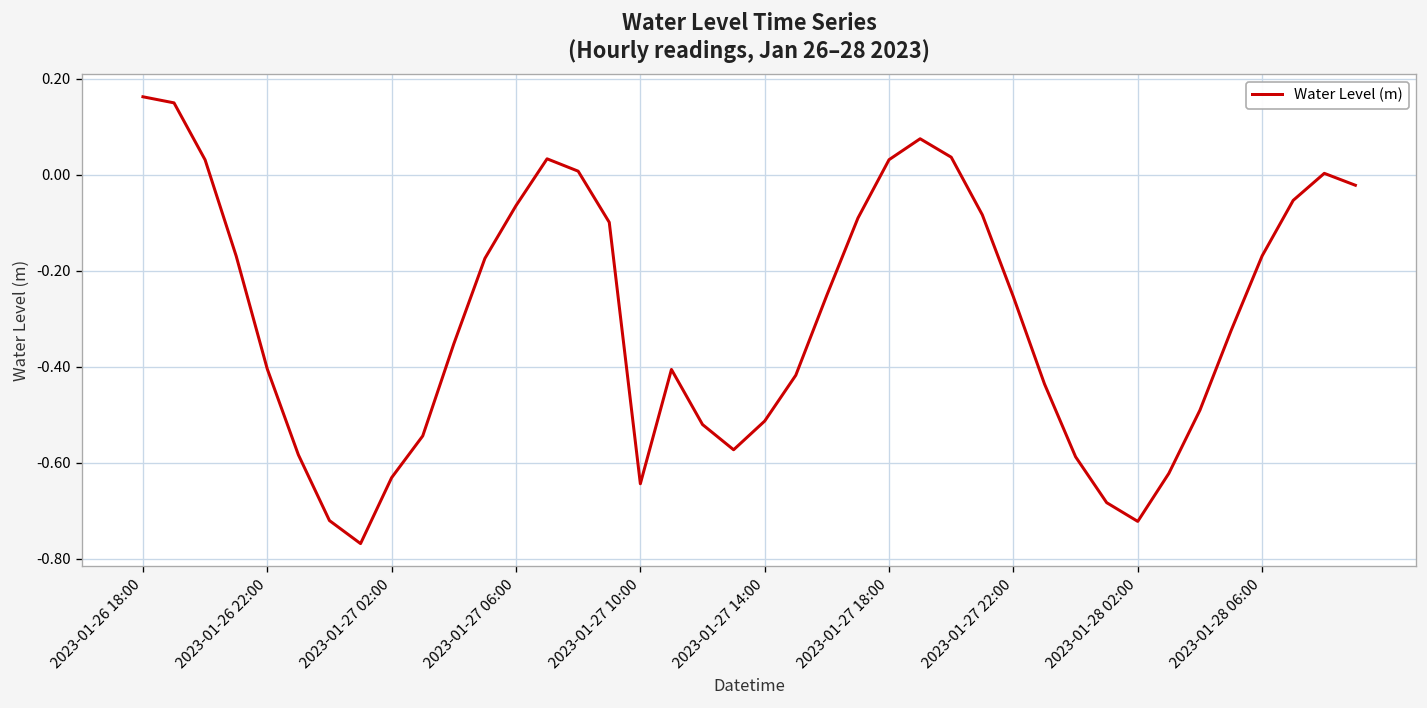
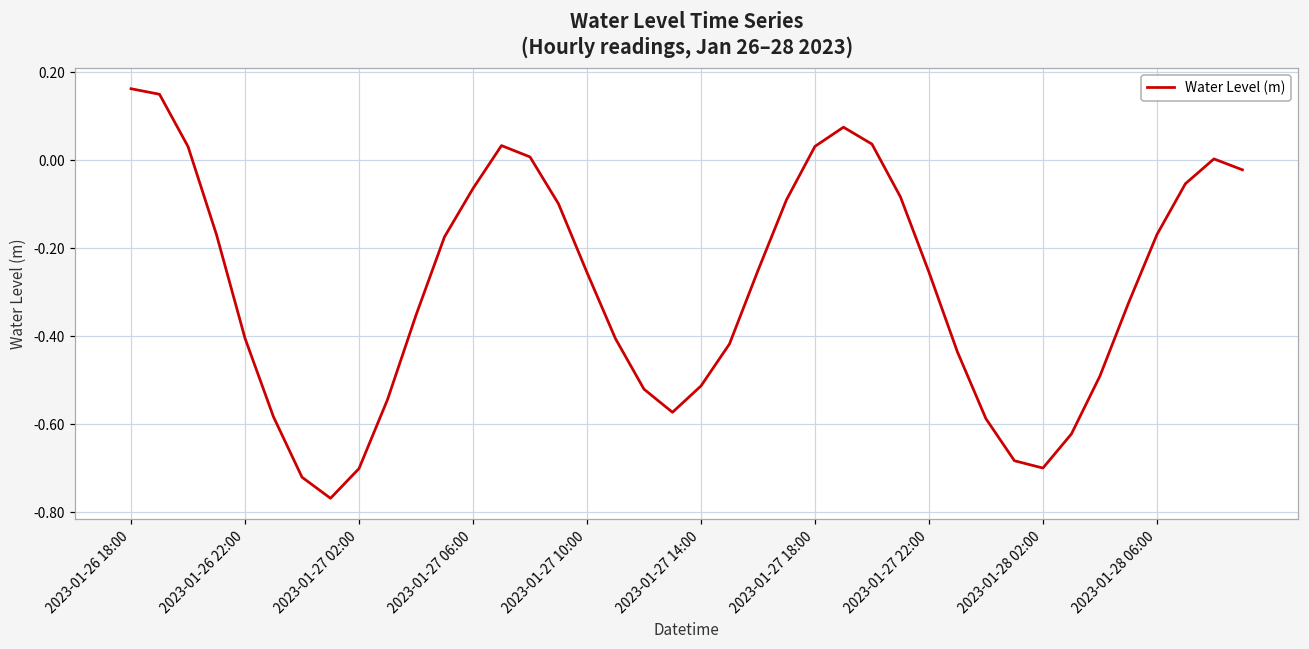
  {
    "2023-01-26 18:00": 0.16,
    "2023-01-26 22:00": -0.40,
-   "2023-01-27 02:00": -0.63,
+   "2023-01-27 02:00": -0.70,
    "2023-01-27 06:00": -0.06,
-   "2023-01-27 10:00": -0.64,
+   "2023-01-27 10:00": -0.26,
    "2023-01-27 14:00": -0.51,
    "2023-01-27 18:00": 0.03,
    "2023-01-27 22:00": -0.25,
-   "2023-01-28 02:00": -0.72,
+   "2023-01-28 02:00": -0.70,
    "2023-01-28 06:00": -0.17
  }
